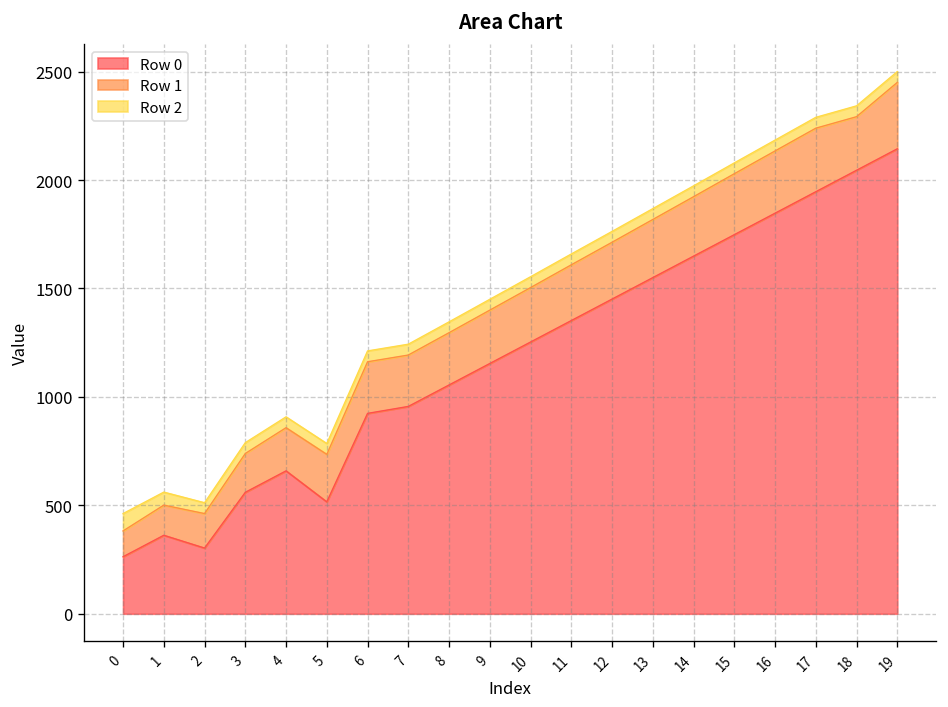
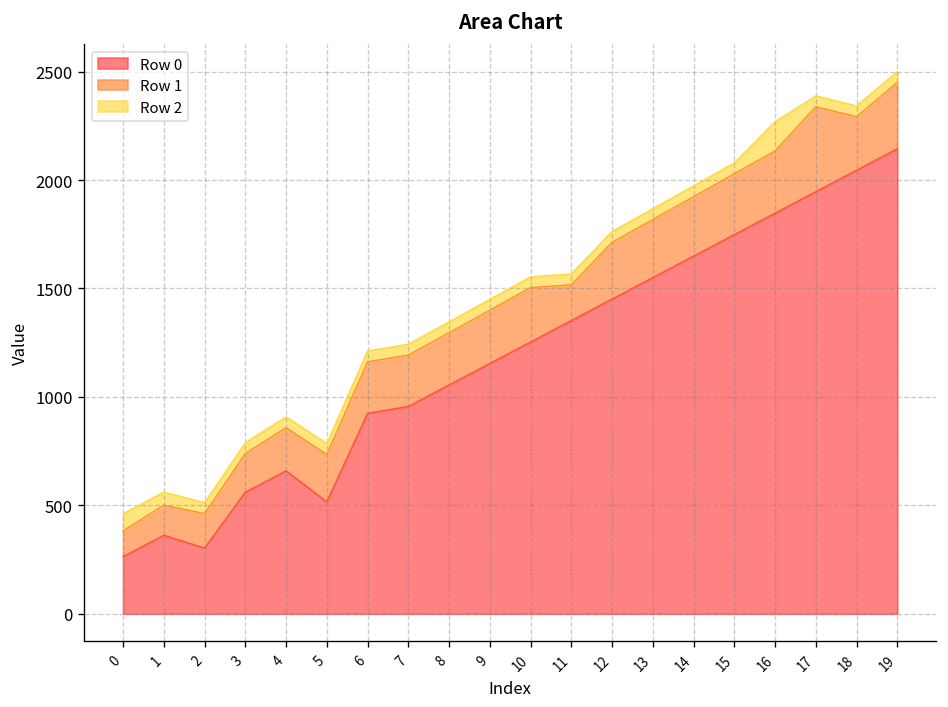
  {
    "Row 0": {
      "0": 260,
      "1": 360,
      "2": 300,
      "3": 560,
      "4": 660,
      "5": 520,
      "6": 920,
      "7": 960,
      "8": 1060,
      "9": 1150,
      "10": 1250,
      "11": 1350,
      "12": 1450,
      "13": 1550,
      "14": 1650,
      "15": 1750,
      "16": 1850,
      "17": 1950,
      "18": 2050,
      "19": 2140
    },
    "Row 1": {
      "0": 120,
      "1": 140,
      "2": 160,
      "3": 180,
      "4": 200,
      "5": 220,
      "6": 240,
      "7": 240,
      "8": 240,
      "9": 250,
      "10": 250,
-     "11": 260,
+     "11": 170,
      "12": 260,
      "13": 270,
      "14": 270,
      "15": 280,
      "16": 290,
-     "17": 290,
+     "17": 390,
      "18": 250,
      "19": 310
    },
    "Row 2": {
      "0": 80,
      "1": 60,
      "2": 50,
      "3": 50,
      "4": 50,
      "5": 50,
      "6": 50,
      "7": 50,
      "8": 50,
      "9": 50,
      "10": 50,
      "11": 50,
      "12": 50,
      "13": 50,
      "14": 50,
      "15": 50,
-     "16": 50,
+     "16": 140,
      "17": 50,
      "18": 50,
      "19": 50
    }
  }
